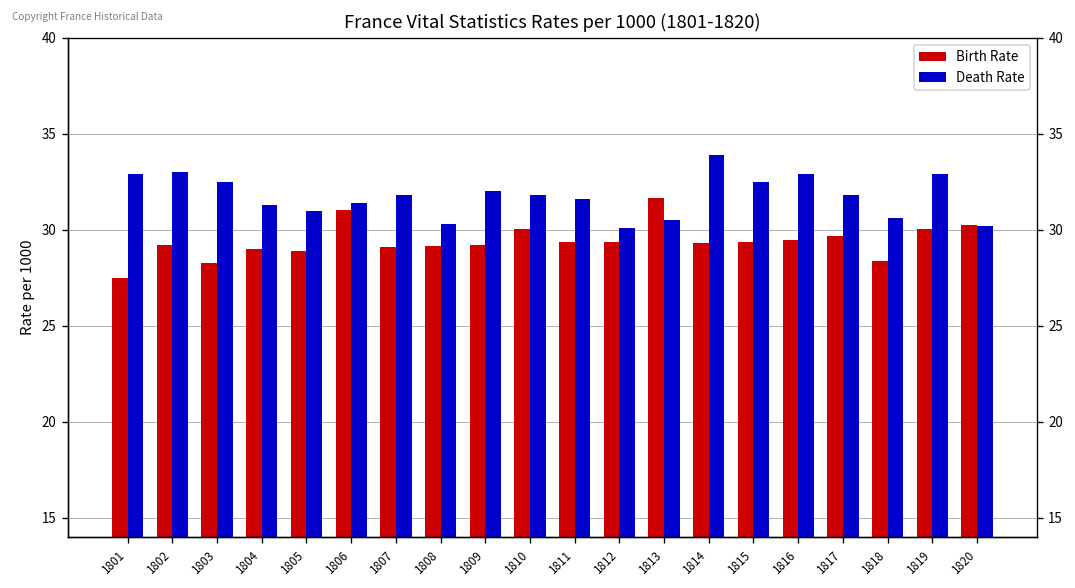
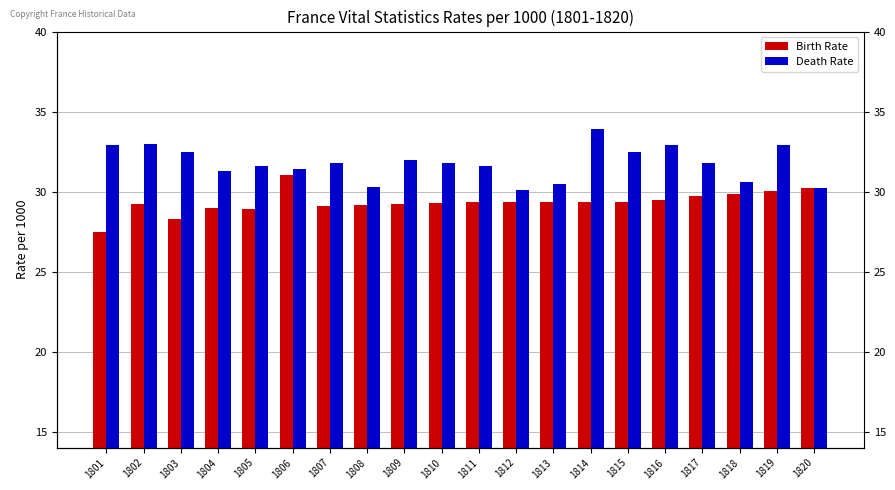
  {
    "Birth Rate": {
      "1801": 27.5,
      "1802": 29.2,
      "1803": 28.3,
      "1804": 29.0,
      "1805": 28.9,
      "1806": 31.0,
      "1807": 29.1,
      "1808": 29.2,
      "1809": 29.2,
-     "1810": 30.0,
+     "1810": 29.3,
      "1811": 29.4,
      "1812": 29.4,
-     "1813": 31.7,
+     "1813": 29.3,
      "1814": 29.3,
      "1815": 29.4,
      "1816": 29.5,
      "1817": 29.7,
-     "1818": 28.4,
+     "1818": 29.9,
      "1819": 30.1,
      "1820": 30.3
    },
    "Death Rate": {
      "1801": 32.9,
      "1802": 33.0,
      "1803": 32.5,
      "1804": 31.3,
-     "1805": 31.0,
+     "1805": 31.6,
      "1806": 31.4,
      "1807": 31.8,
      "1808": 30.3,
      "1809": 32.0,
      "1810": 31.8,
      "1811": 31.6,
      "1812": 30.1,
      "1813": 30.5,
      "1814": 33.9,
      "1815": 32.5,
      "1816": 32.9,
      "1817": 31.8,
      "1818": 30.6,
      "1819": 32.9,
      "1820": 30.2
    }
  }
